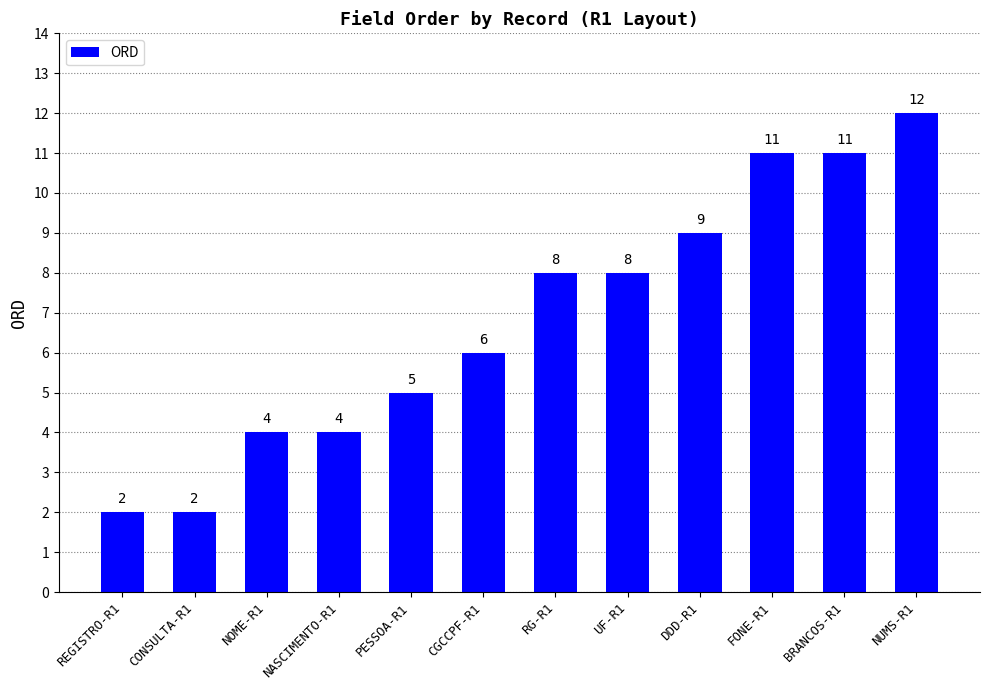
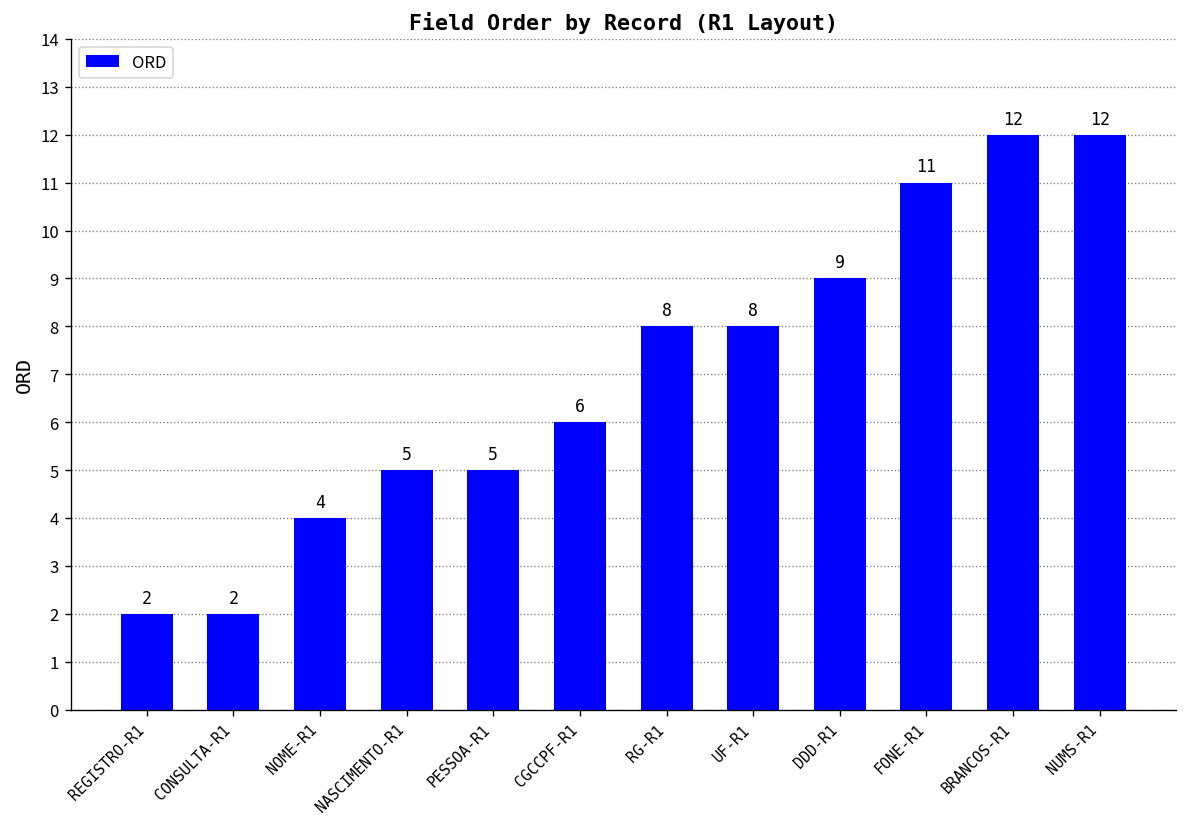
  {
    "REGISTRO-R1": 2,
    "CONSULTA-R1": 2,
    "NOME-R1": 4,
-   "NASCIMENTO-R1": 4,
+   "NASCIMENTO-R1": 5,
    "PESSOA-R1": 5,
    "CGCCPF-R1": 6,
    "RG-R1": 8,
    "UF-R1": 8,
    "DDD-R1": 9,
    "FONE-R1": 11,
-   "BRANCOS-R1": 11,
+   "BRANCOS-R1": 12,
    "NUMS-R1": 12
  }
